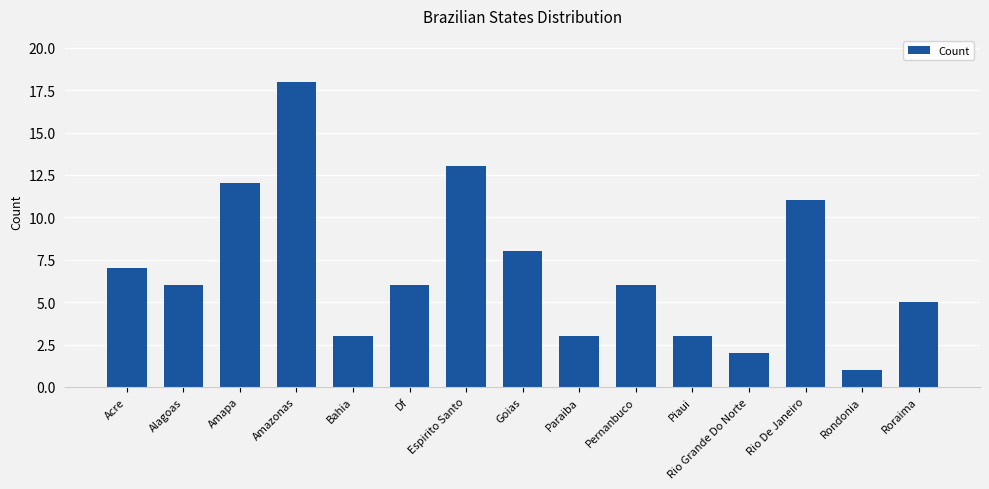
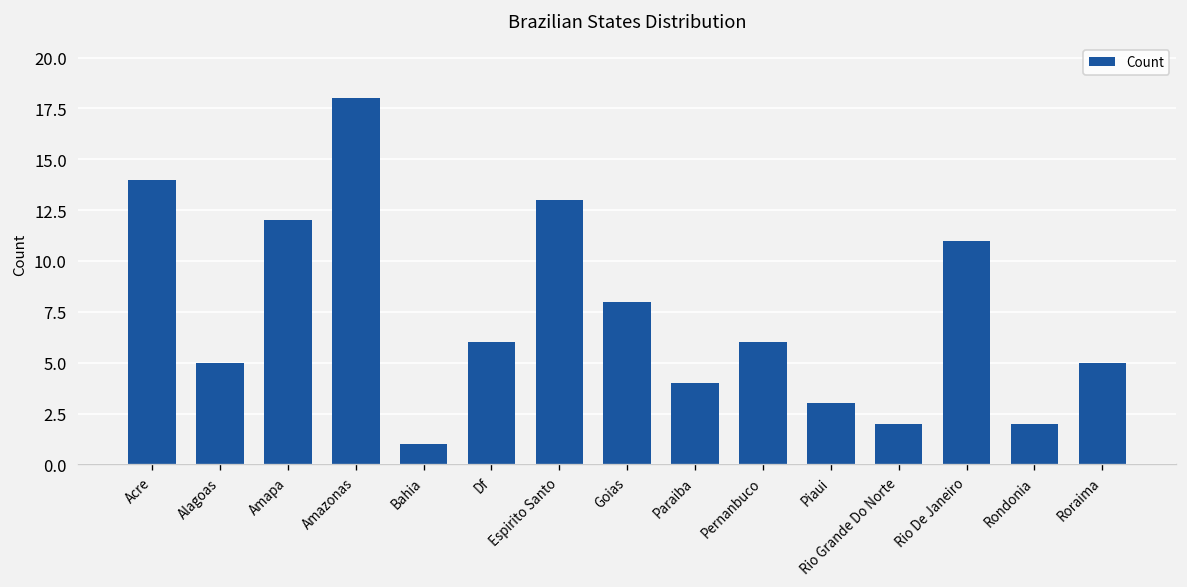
  {
-   "Acre": 7,
-   "Alagoas": 6,
+   "Acre": 14,
+   "Alagoas": 5,
    "Amapa": 12,
    "Amazonas": 18,
-   "Bahia": 3,
+   "Bahia": 1,
    "Df": 6,
    "Espirito Santo": 13,
    "Goias": 8,
-   "Paraiba": 3,
+   "Paraiba": 4,
    "Pernanbuco": 6,
    "Piaui": 3,
    "Rio Grande Do Norte": 2,
    "Rio De Janeiro": 11,
-   "Rondonia": 1,
+   "Rondonia": 2,
    "Roraima": 5
  }
